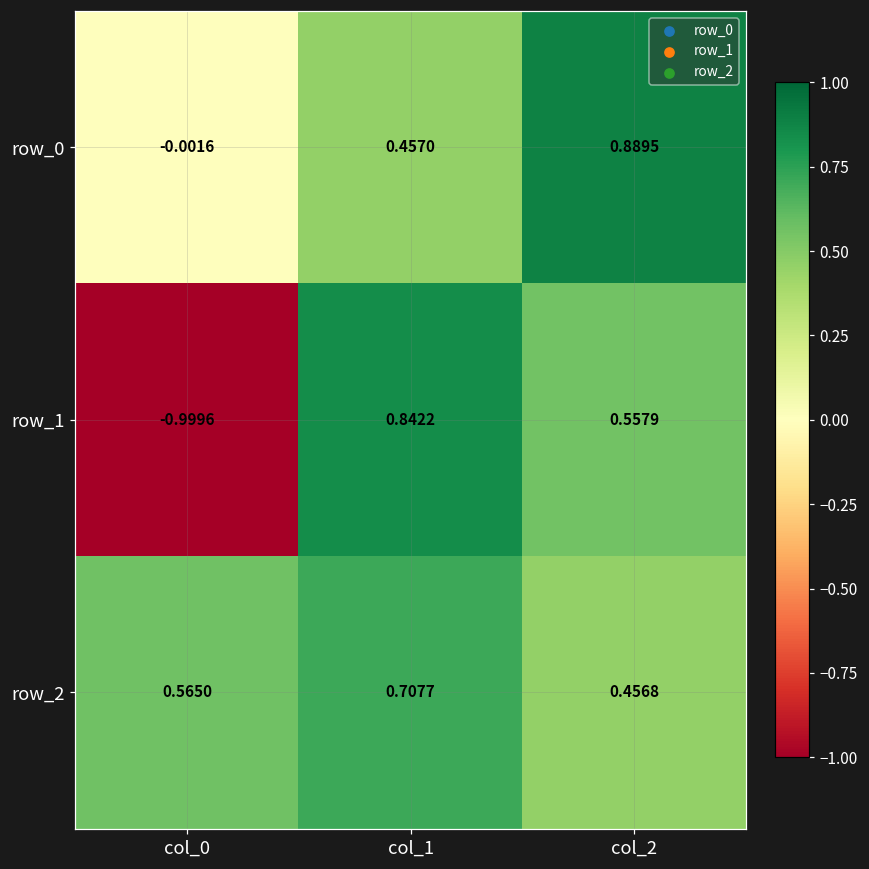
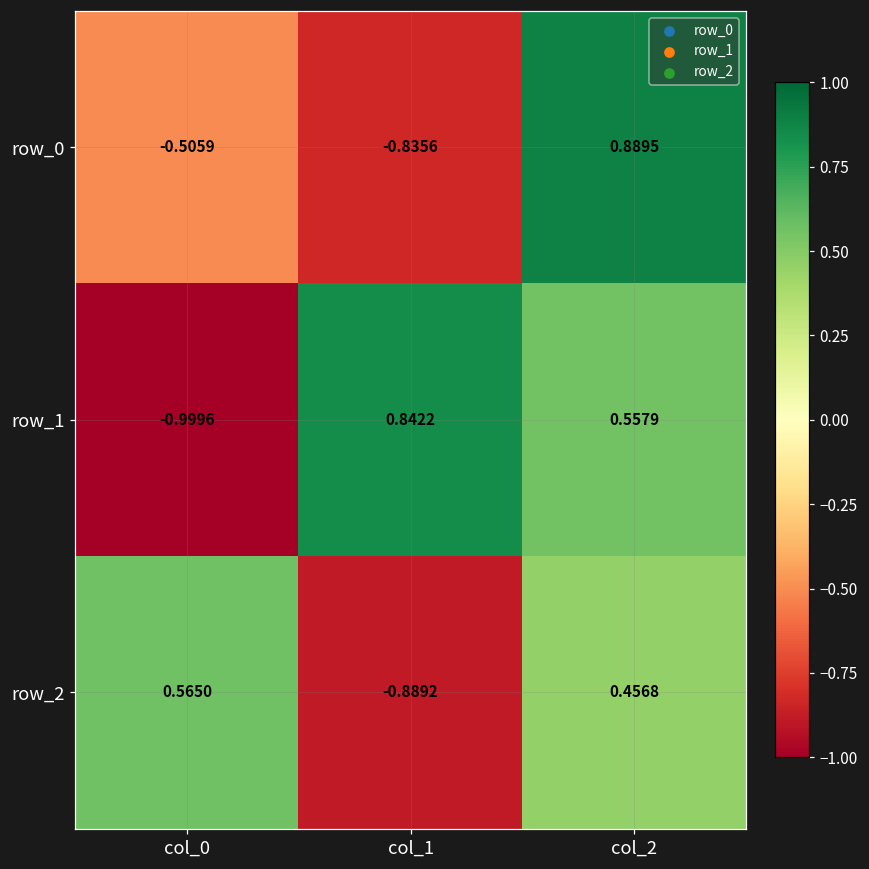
  {
    "row_0": {
-     "col_0": -0.0016,
-     "col_1": 0.4570,
+     "col_0": -0.5059,
+     "col_1": -0.8356,
      "col_2": 0.8895
    },
    "row_1": {
      "col_0": -0.9996,
      "col_1": 0.8422,
      "col_2": 0.5579
    },
    "row_2": {
      "col_0": 0.5650,
-     "col_1": 0.7077,
+     "col_1": -0.8892,
      "col_2": 0.4568
    }
  }
